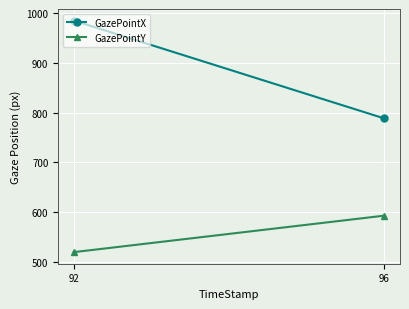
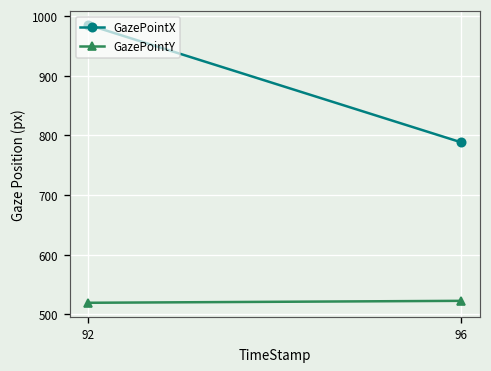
  {
    "GazePointX": {
      "96": 790
    },
    "GazePointY": {
      "92": 520,
-     "96": 590
+     "96": 520
    }
  }
